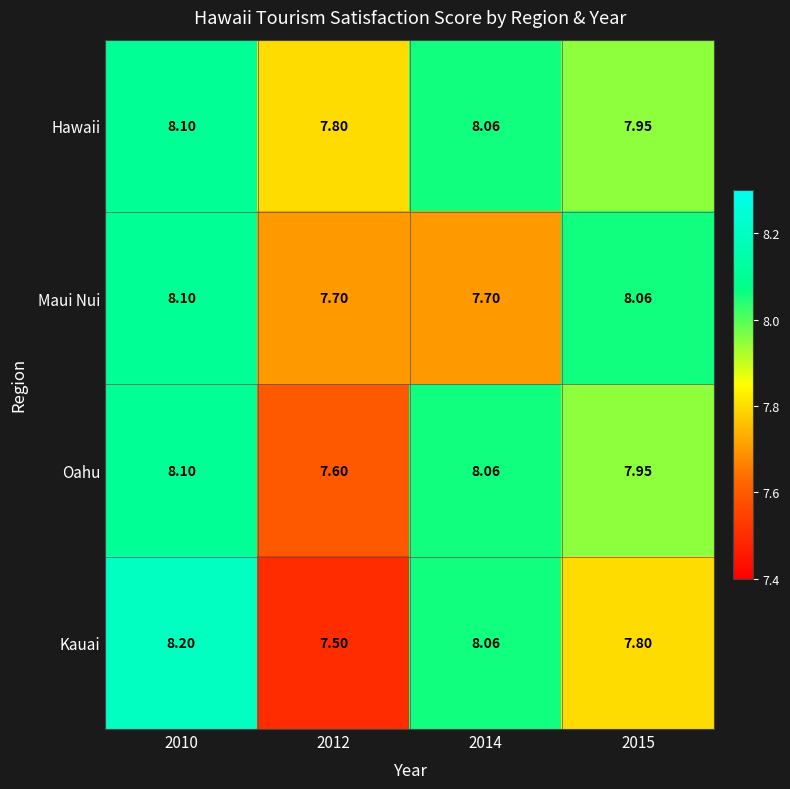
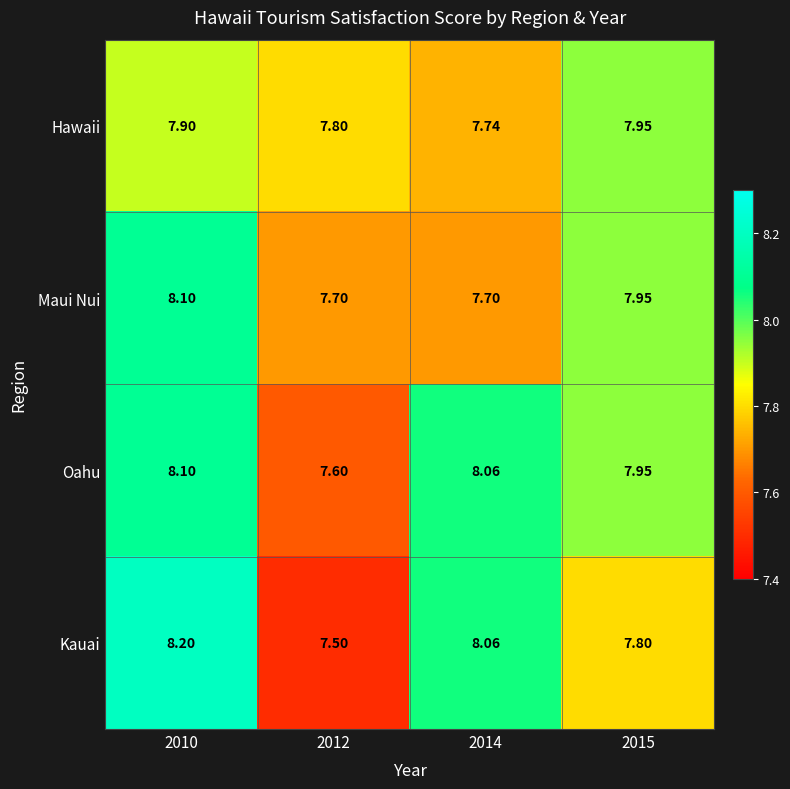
  {
    "Hawaii": {
-     "2010": 8.10,
+     "2010": 7.90,
      "2012": 7.80,
-     "2014": 8.06,
+     "2014": 7.74,
      "2015": 7.95
    },
    "Maui Nui": {
      "2010": 8.10,
      "2012": 7.70,
      "2014": 7.70,
-     "2015": 8.06
+     "2015": 7.95
    },
    "Oahu": {
      "2010": 8.10,
      "2012": 7.60,
      "2014": 8.06,
      "2015": 7.95
    },
    "Kauai": {
      "2010": 8.20,
      "2012": 7.50,
      "2014": 8.06,
      "2015": 7.80
    }
  }
